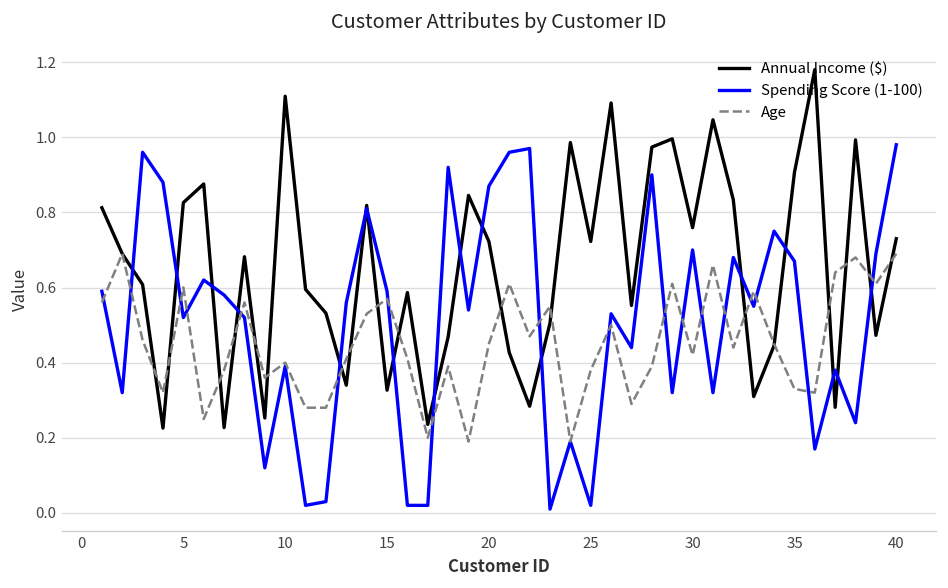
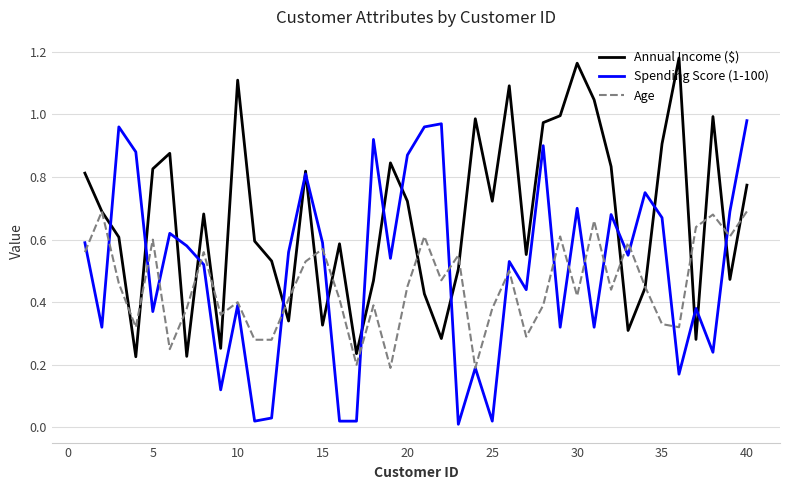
  {
    "Annual Income ($)": {
      "5": 0.83,
      "10": 1.11,
      "15": 0.33,
      "20": 0.72,
      "25": 0.72,
-     "30": 0.76,
+     "30": 1.16,
      "35": 0.91,
-     "40": 0.73
+     "40": 0.77
    },
    "Spending Score (1-100)": {
-     "5": 0.52,
+     "5": 0.37,
      "10": 0.39,
      "15": 0.59,
      "20": 0.87,
      "25": 0.02,
      "30": 0.70,
      "35": 0.67,
      "40": 0.98
    },
    "Age": {
      "5": 0.60,
      "10": 0.40,
      "15": 0.57,
      "20": 0.45,
      "25": 0.38,
      "30": 0.42,
      "35": 0.33,
      "40": 0.69
    }
  }
